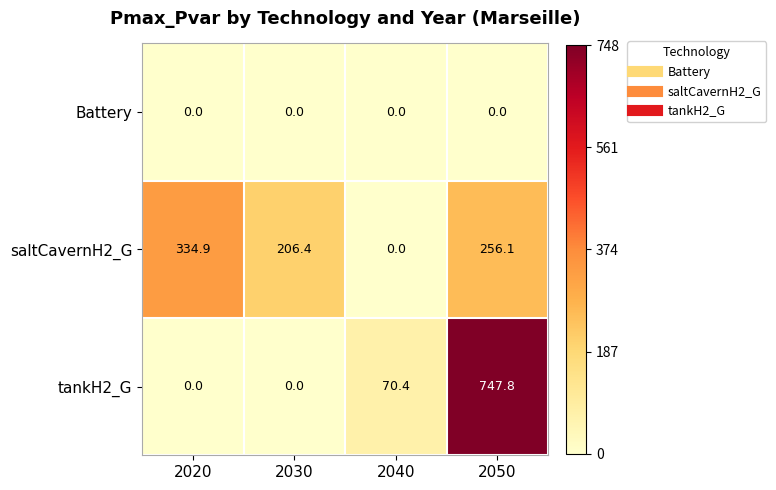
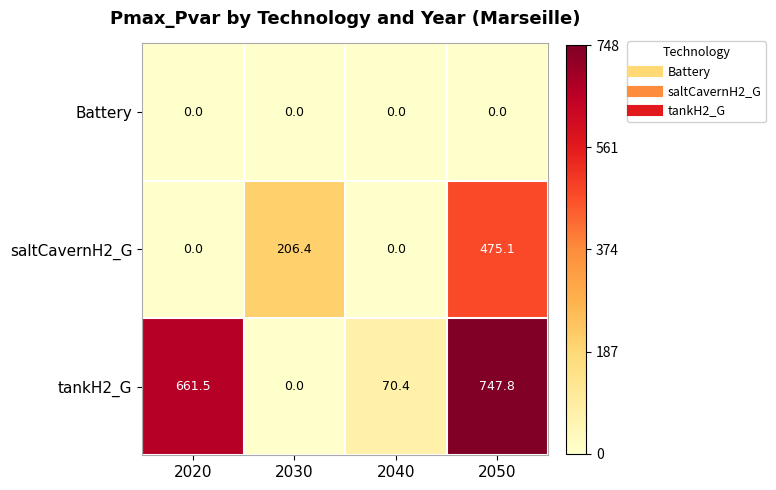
  {
    "Battery": {
      "2020": 0.0,
      "2030": 0.0,
      "2040": 0.0,
      "2050": 0.0
    },
    "saltCavernH2_G": {
-     "2020": 334.9,
+     "2020": 0.0,
      "2030": 206.4,
      "2040": 0.0,
-     "2050": 256.1
+     "2050": 475.1
    },
    "tankH2_G": {
-     "2020": 0.0,
+     "2020": 661.5,
      "2030": 0.0,
      "2040": 70.4,
      "2050": 747.8
    }
  }
